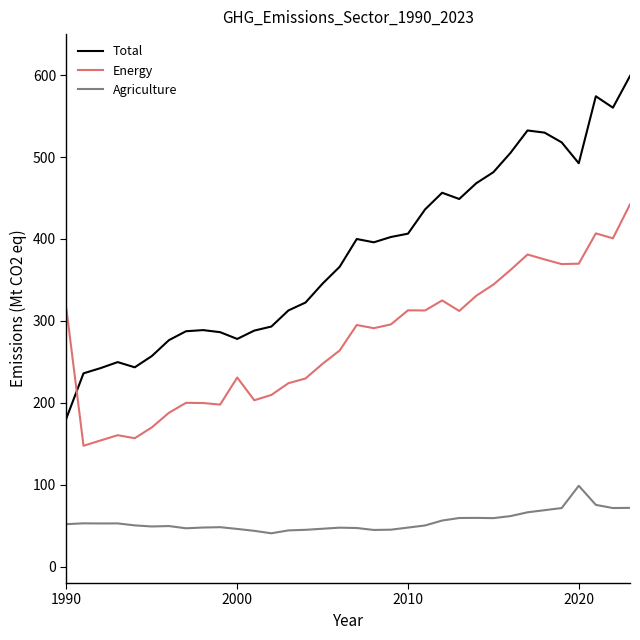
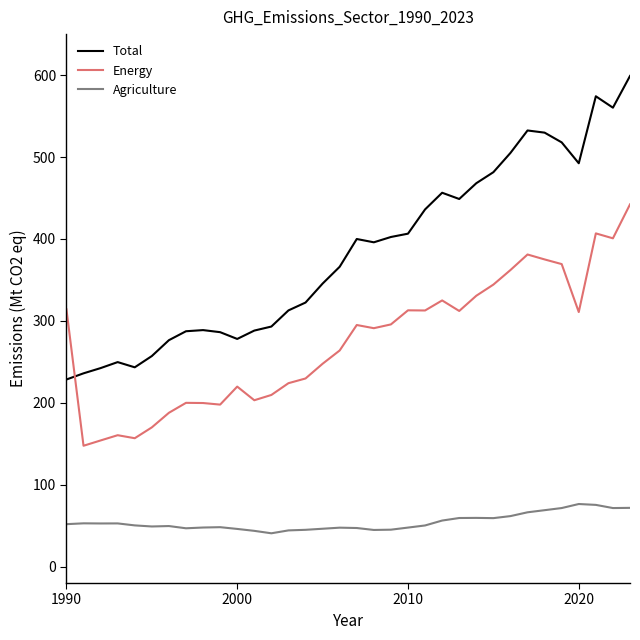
  {
    "Total": {
-     "1990": 180,
+     "1990": 230,
      "2000": 280,
      "2010": 410,
      "2020": 490
    },
    "Energy": {
      "1990": 310,
-     "2000": 230,
+     "2000": 220,
      "2010": 310,
-     "2020": 370
+     "2020": 310
    },
    "Agriculture": {
      "1990": 50,
      "2000": 50,
      "2010": 50,
-     "2020": 100
+     "2020": 80
    }
  }
